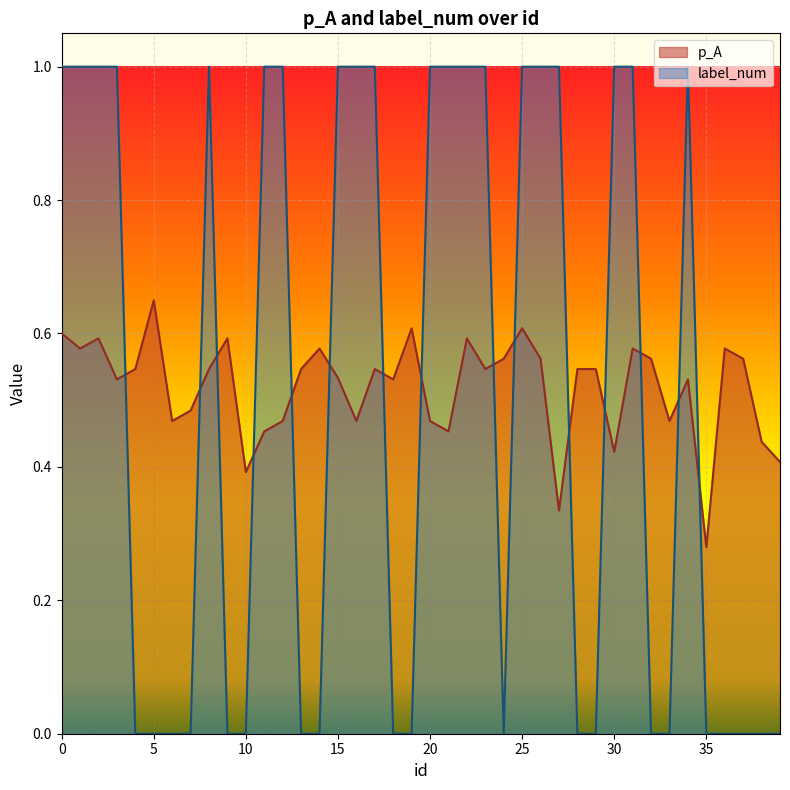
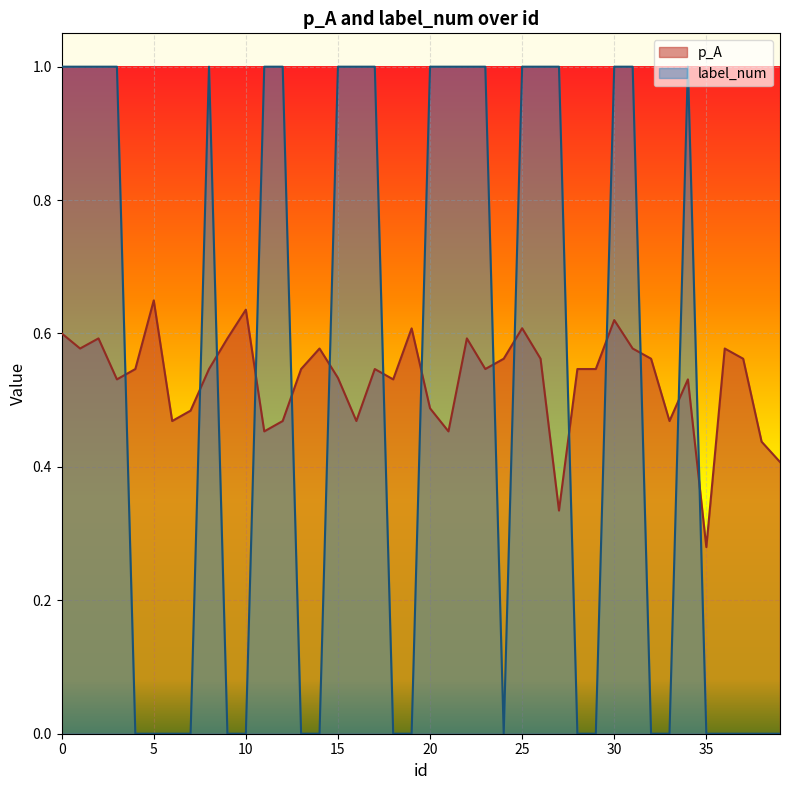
  {
    "p_A": {
      "0": 0.60,
      "5": 0.65,
-     "10": 0.39,
+     "10": 0.64,
      "15": 0.53,
-     "20": 0.47,
+     "20": 0.49,
      "25": 0.61,
-     "30": 0.42,
+     "30": 0.62,
      "35": 0.28
    },
    "label_num": {
      "0": 1.00,
      "5": 0.00,
      "10": 0.00,
      "15": 1.00,
      "20": 1.00,
      "25": 1.00,
      "30": 1.00,
      "35": 0.00
    }
  }
